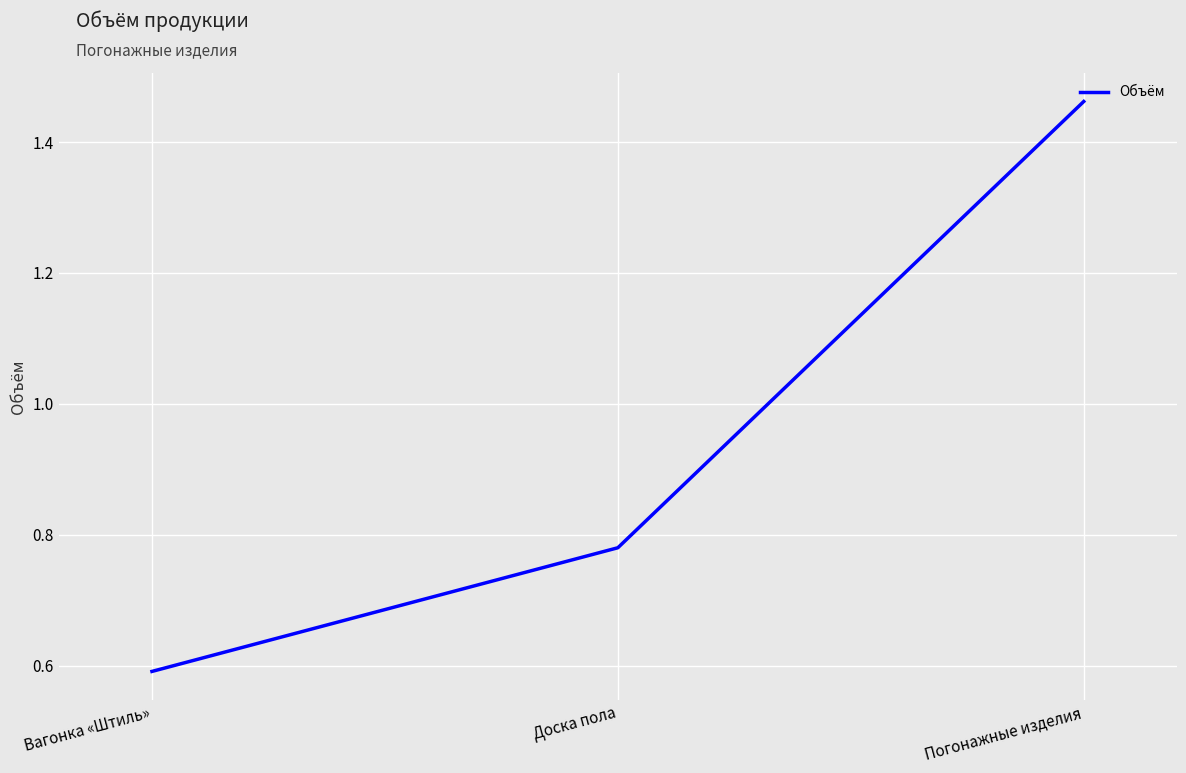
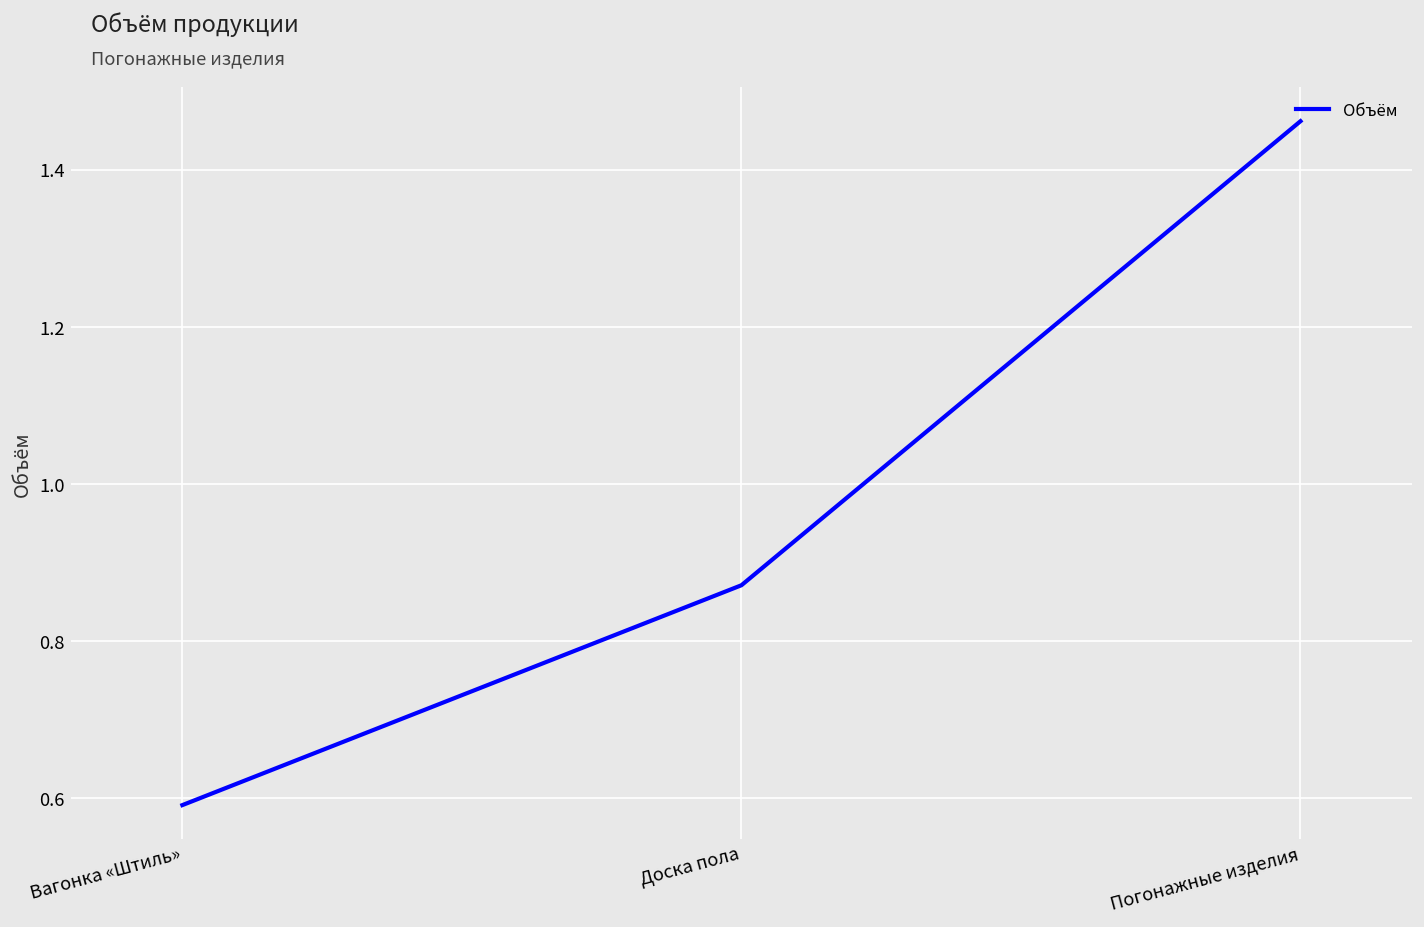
  {
    "Вагонка «Штиль»": 0.59,
-   "Доска пола": 0.78,
+   "Доска пола": 0.87,
    "Погонажные изделия": 1.46
  }
